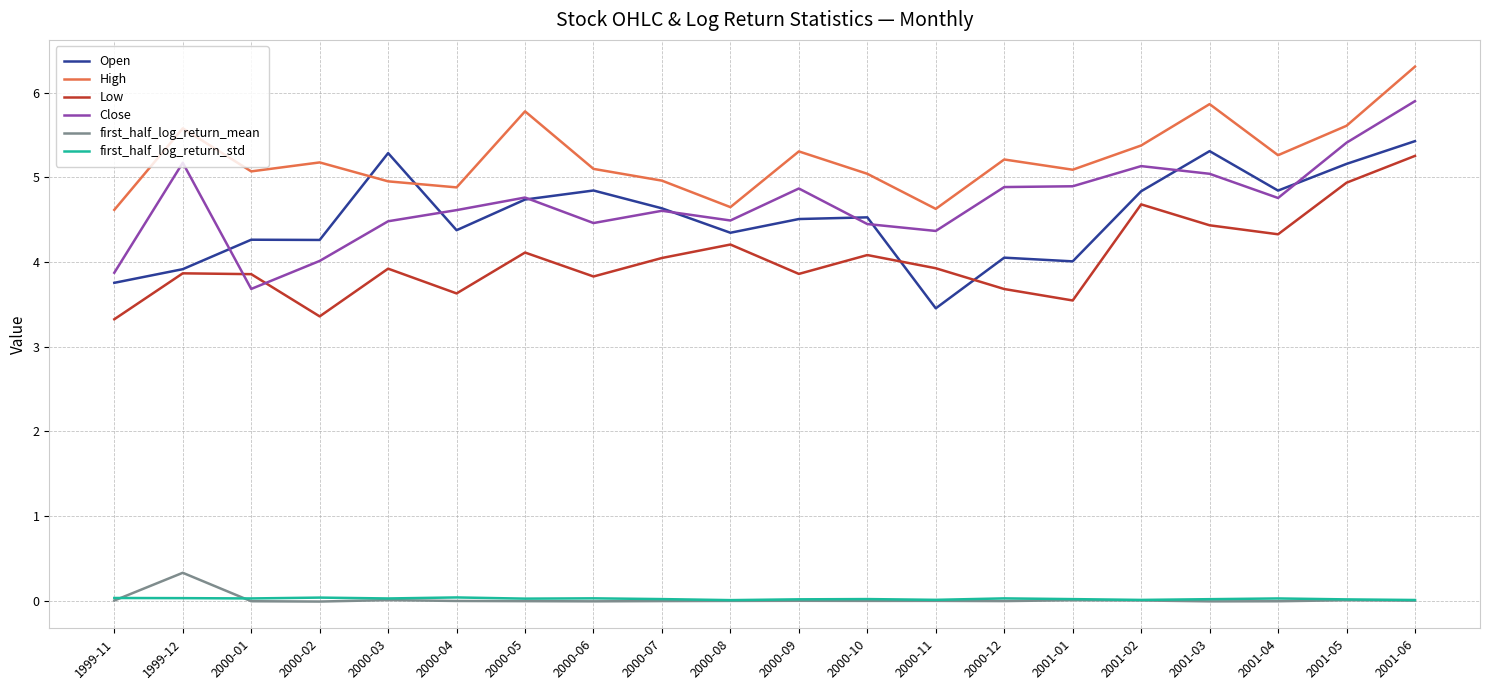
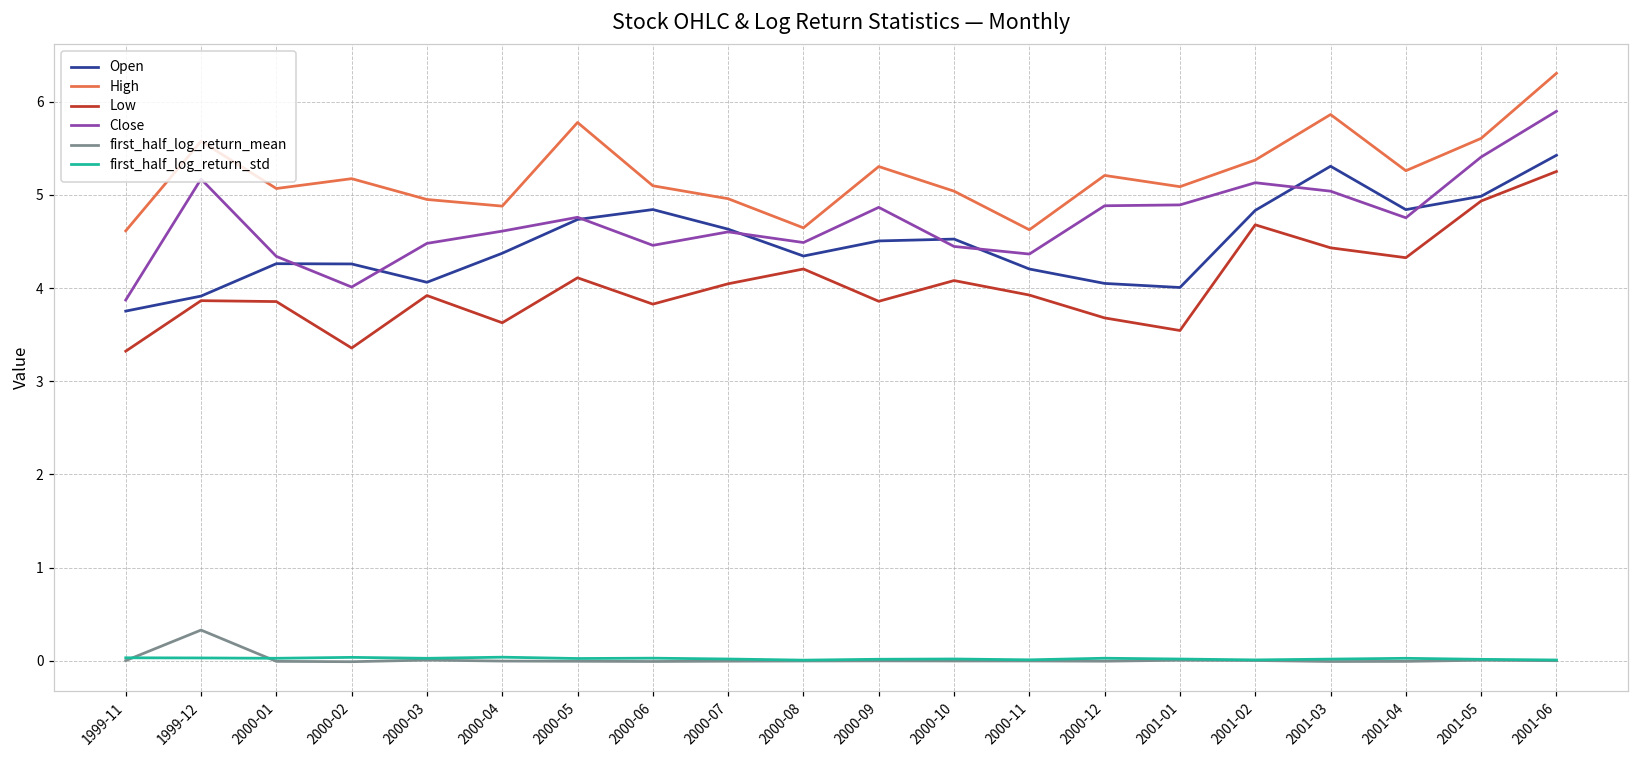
  {
    "Open": {
      "1999-11": 3.8,
      "1999-12": 3.9,
      "2000-01": 4.3,
      "2000-02": 4.3,
-     "2000-03": 5.3,
+     "2000-03": 4.1,
      "2000-04": 4.4,
      "2000-06": 4.8,
      "2000-08": 4.3,
      "2000-09": 4.5,
      "2000-10": 4.5,
-     "2000-11": 3.5,
+     "2000-11": 4.2,
      "2000-12": 4.1,
      "2001-01": 4.0,
      "2001-02": 4.8,
      "2001-03": 5.3,
      "2001-04": 4.8,
-     "2001-05": 5.2,
+     "2001-05": 5.0,
      "2001-06": 5.4
    },
    "High": {
      "1999-11": 4.6,
      "2000-01": 5.1,
      "2000-02": 5.2,
      "2000-03": 5.0,
      "2000-04": 4.9,
      "2000-05": 5.8,
      "2000-06": 5.1,
      "2000-07": 5.0,
      "2000-08": 4.6,
      "2000-09": 5.3,
      "2000-10": 5.0,
      "2000-11": 4.6,
      "2000-12": 5.2,
      "2001-01": 5.1,
      "2001-02": 5.4,
      "2001-03": 5.9,
      "2001-04": 5.3,
      "2001-05": 5.6,
      "2001-06": 6.3
    },
    "Low": {
      "1999-11": 3.3,
      "1999-12": 3.9,
      "2000-01": 3.9,
      "2000-02": 3.4,
      "2000-03": 3.9,
      "2000-04": 3.6,
      "2000-05": 4.1,
      "2000-06": 3.8,
      "2000-07": 4.0,
      "2000-08": 4.2,
      "2000-09": 3.9,
      "2000-10": 4.1,
      "2000-11": 3.9,
      "2000-12": 3.7,
      "2001-01": 3.5,
      "2001-02": 4.7,
      "2001-03": 4.4,
      "2001-04": 4.3,
      "2001-05": 4.9,
      "2001-06": 5.3
    },
    "Close": {
      "1999-11": 3.9,
-     "2000-01": 3.7,
+     "2000-01": 4.3,
      "2000-02": 4.0,
      "2000-03": 4.5,
      "2000-04": 4.6,
      "2000-06": 4.5,
      "2000-08": 4.5,
      "2000-09": 4.9,
      "2000-10": 4.4,
      "2000-11": 4.4,
      "2000-12": 4.9,
      "2001-01": 4.9,
      "2001-02": 5.1,
      "2001-03": 5.0,
      "2001-04": 4.8,
      "2001-05": 5.4,
      "2001-06": 5.9
    },
    "first_half_log_return_mean": {
      "1999-12": 0.3,
      "2000-01": 0.0,
      "2000-02": 0.0,
      "2000-04": 0.0,
      "2000-05": 0.0,
      "2000-06": 0.0,
      "2000-12": 0.0,
      "2001-04": 0.0
    },
    "first_half_log_return_std": {
      "1999-12": 0.0,
      "2000-01": 0.0,
      "2000-02": 0.0,
      "2000-04": 0.0,
      "2000-05": 0.0,
      "2000-06": 0.0,
      "2000-12": 0.0,
      "2001-04": 0.0
    }
  }
